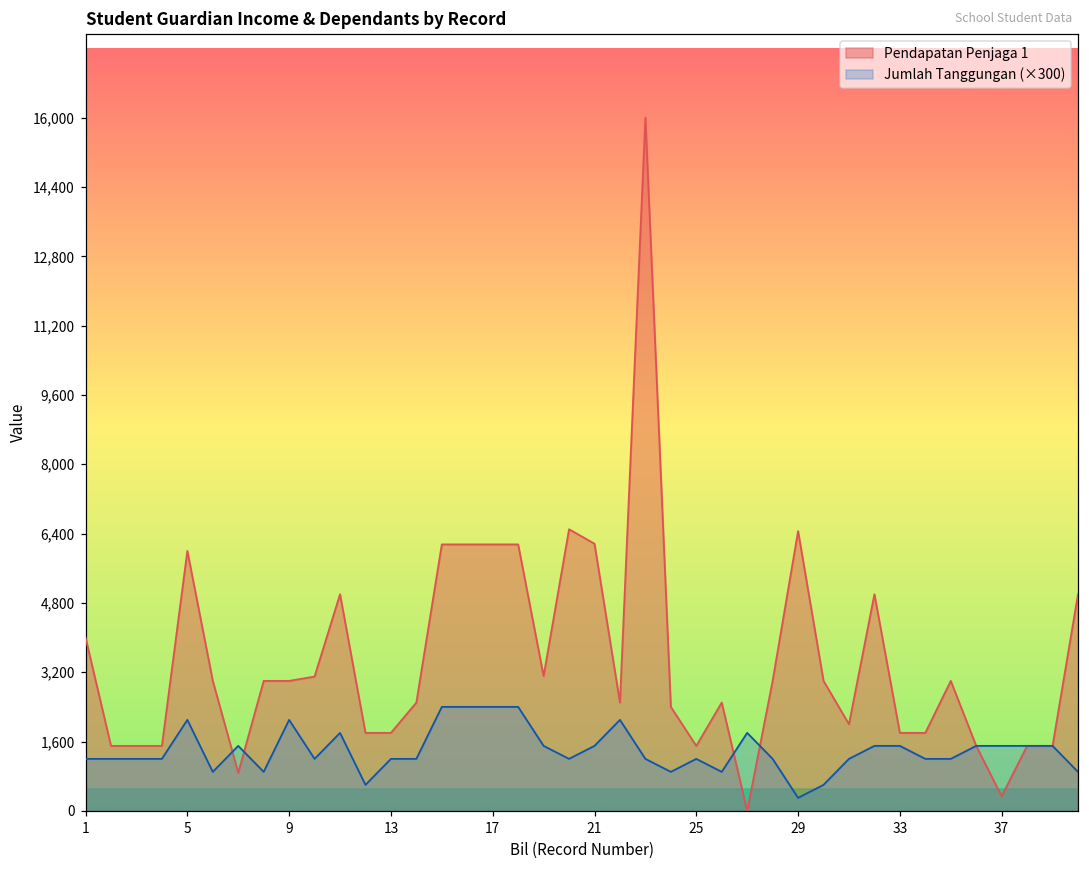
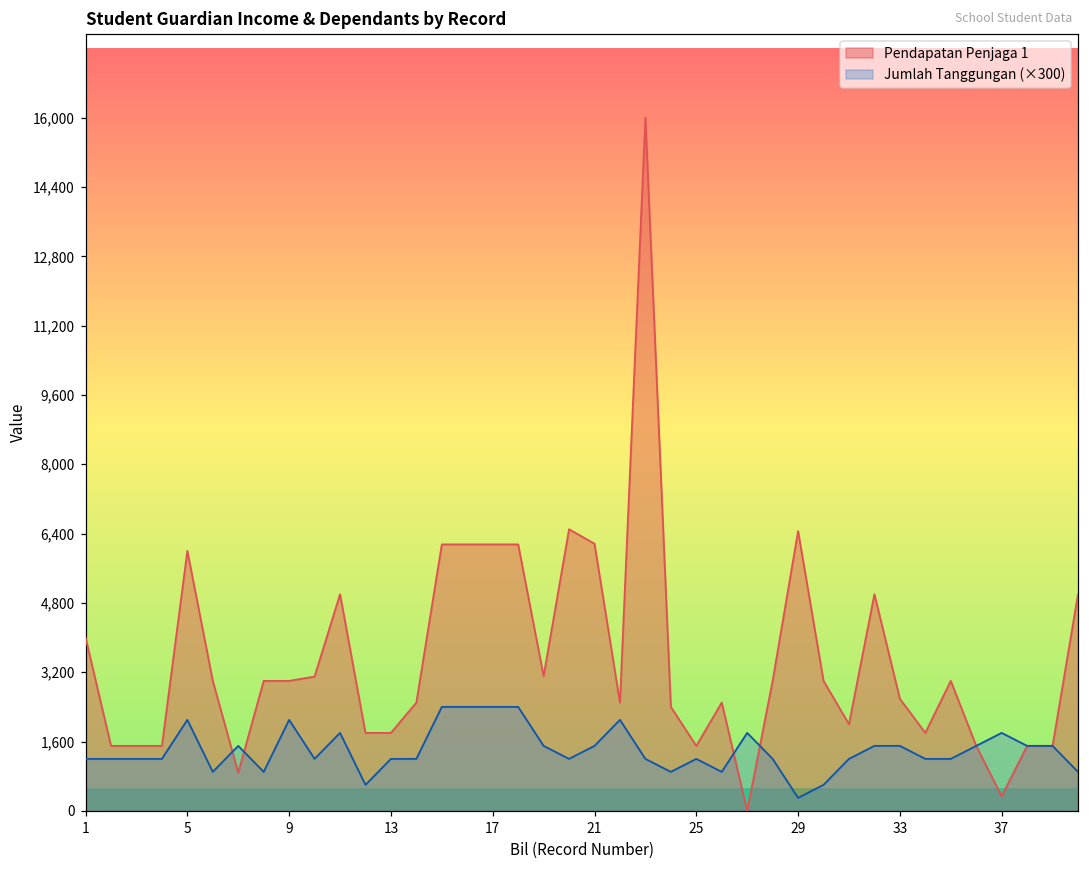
  {
    "Pendapatan Penjaga 1": {
      "1": "4,000",
      "5": "6,000",
      "9": "3,000",
      "13": "1,800",
      "17": "6,200",
      "21": "6,200",
      "25": "1,500",
      "29": "6,500",
-     "33": "1,800"
+     "33": "2,600"
    },
    "Jumlah Tanggungan (×300)": {
      "1": "1,200",
      "5": "2,100",
      "9": "2,100",
      "13": "1,200",
      "17": "2,400",
      "21": "1,500",
      "25": "1,200",
      "33": "1,500",
-     "37": "1,500"
+     "37": "1,800"
    }
  }
